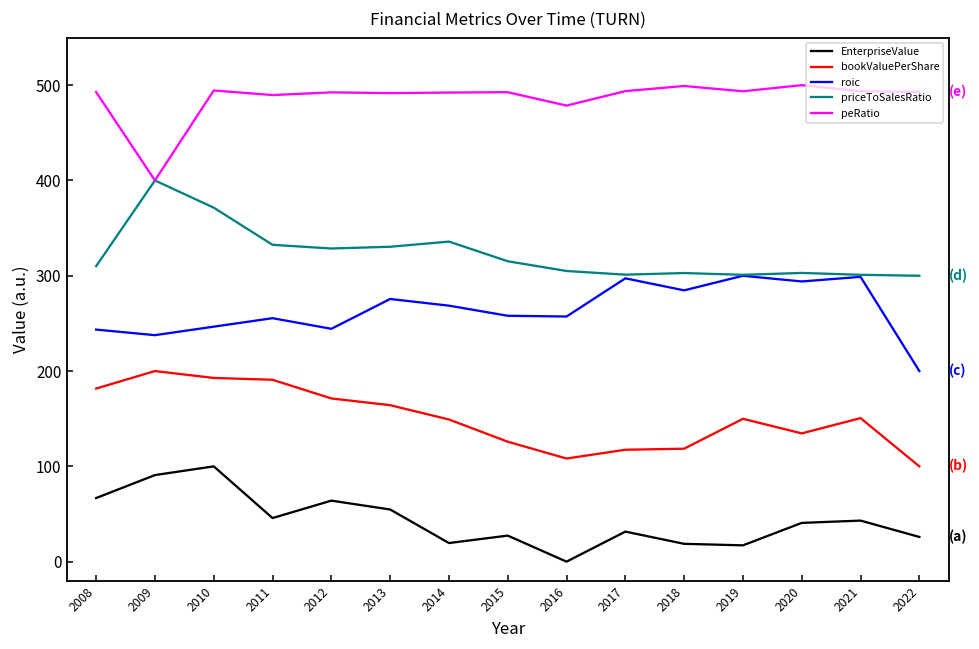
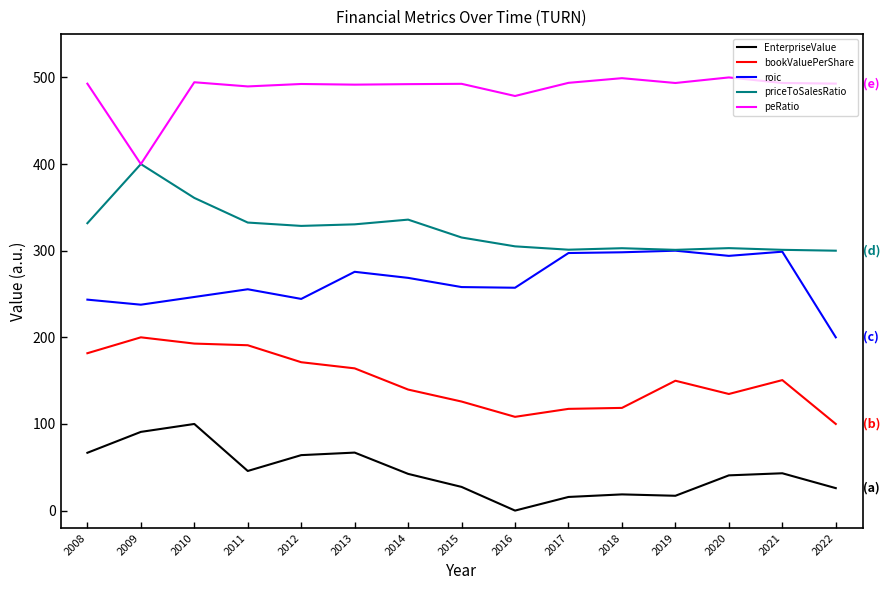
  {
    "EnterpriseValue": {
      "2008": 70,
      "2009": 90,
      "2010": 100,
      "2011": 50,
      "2012": 60,
-     "2013": 50,
-     "2014": 20,
+     "2013": 70,
+     "2014": 40,
      "2015": 30,
      "2016": 0,
-     "2017": 30,
+     "2017": 20,
      "2018": 20,
      "2019": 20,
      "2020": 40,
      "2021": 40,
      "2022": 30
    },
    "bookValuePerShare": {
      "2008": 180,
      "2009": 200,
      "2010": 190,
      "2011": 190,
      "2012": 170,
      "2013": 160,
-     "2014": 150,
+     "2014": 140,
      "2015": 130,
      "2016": 110,
      "2017": 120,
      "2018": 120,
      "2019": 150,
      "2020": 130,
      "2021": 150,
      "2022": 100
    },
    "roic": {
      "2008": 240,
      "2009": 240,
      "2010": 250,
      "2011": 260,
      "2012": 240,
      "2013": 280,
      "2014": 270,
      "2015": 260,
      "2016": 260,
      "2017": 300,
-     "2018": 280,
+     "2018": 300,
      "2020": 290,
      "2022": 200
    },
    "priceToSalesRatio": {
-     "2008": 310,
-     "2010": 370,
+     "2008": 330,
+     "2010": 360,
      "2011": 330,
      "2012": 330,
      "2013": 330,
      "2014": 340,
      "2015": 320,
      "2016": 310,
      "2017": 300,
      "2018": 300,
      "2020": 300,
      "2022": 300
    },
    "peRatio": {
      "2008": 490,
      "2010": 490,
      "2011": 490,
      "2012": 490,
      "2013": 490,
      "2014": 490,
      "2015": 490,
      "2016": 480,
      "2017": 490,
      "2018": 500,
      "2019": 490,
      "2020": 500
    }
  }
